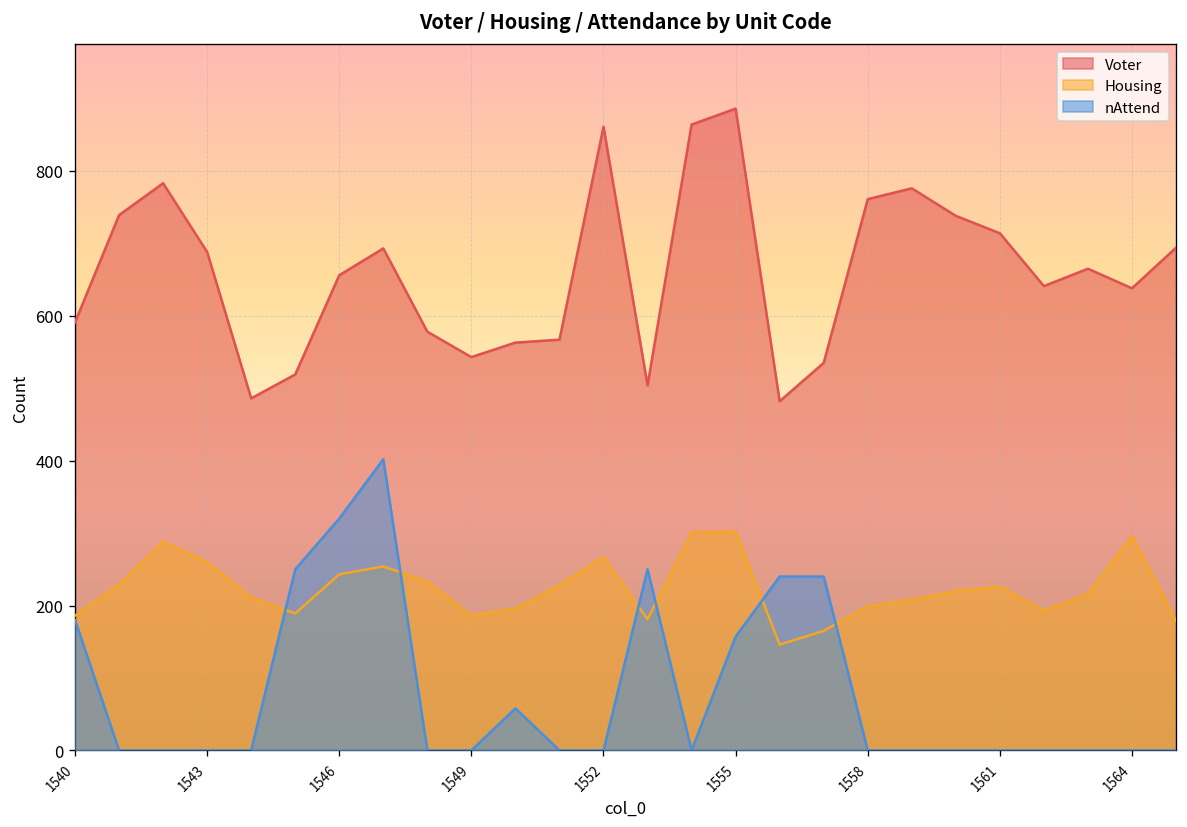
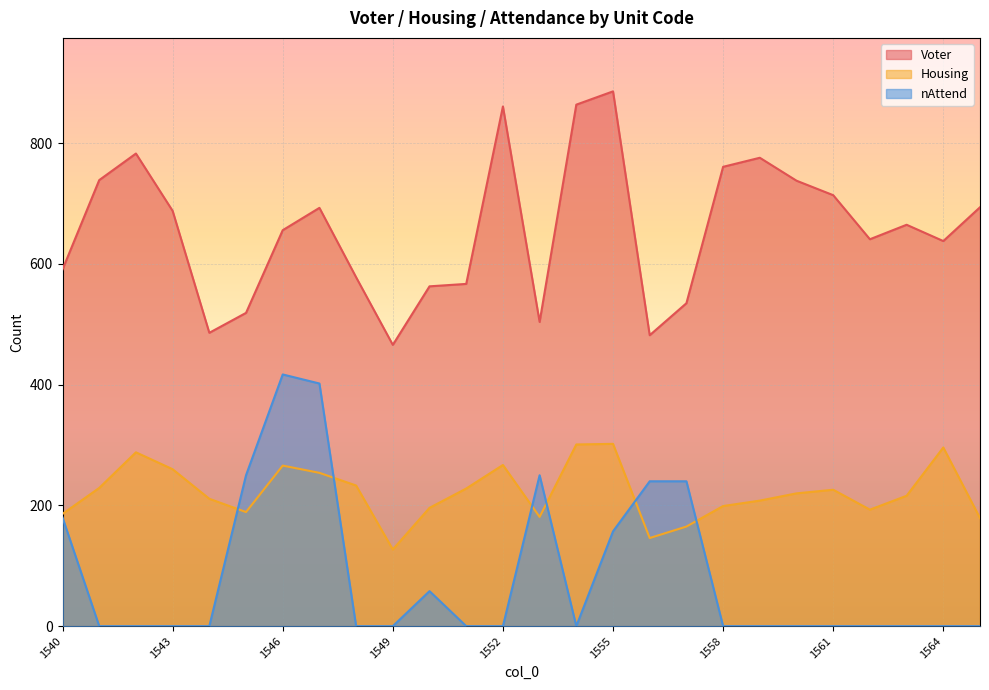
  {
    "Voter": {
      "1540": 590,
      "1543": 690,
      "1546": 660,
-     "1549": 540,
+     "1549": 470,
      "1552": 860,
      "1555": 890,
      "1558": 760,
      "1561": 710,
      "1564": 640
    },
    "Housing": {
      "1540": 190,
      "1543": 260,
-     "1546": 240,
-     "1549": 190,
+     "1546": 270,
+     "1549": 130,
      "1552": 270,
      "1555": 300,
      "1558": 200,
      "1561": 230,
      "1564": 300
    },
    "nAttend": {
      "1540": 180,
      "1543": 0,
-     "1546": 320,
+     "1546": 420,
      "1549": 0,
      "1552": 0,
      "1555": 160,
      "1558": 0,
      "1561": 0,
      "1564": 0
    }
  }
